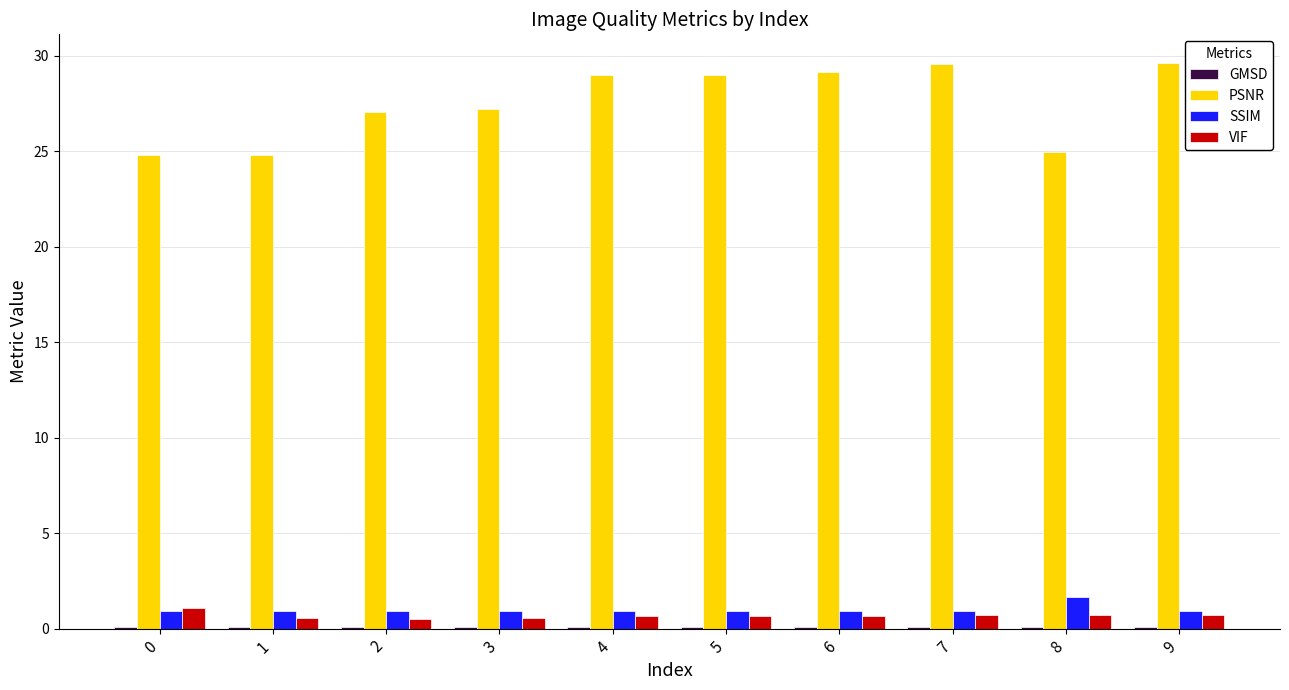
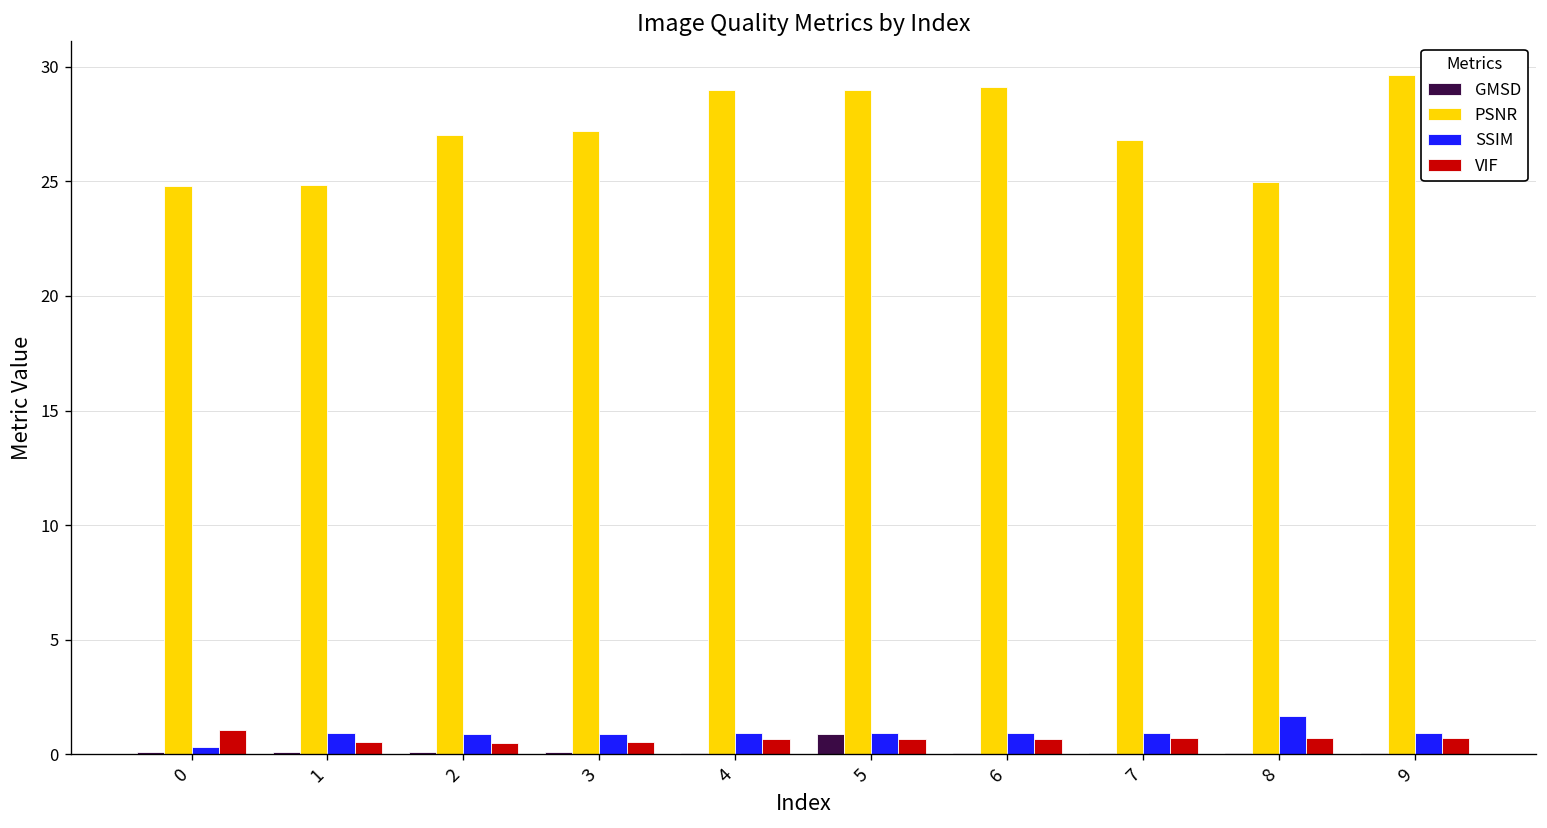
  {
    "GMSD": {
-     "5": 0.1
+     "5": 0.9
    },
    "PSNR": {
      "0": 24.8,
      "1": 24.8,
      "2": 27.0,
      "3": 27.2,
      "4": 29.0,
      "5": 29.0,
      "6": 29.1,
-     "7": 29.6,
+     "7": 26.8,
      "8": 25.0,
      "9": 29.6
    },
    "SSIM": {
-     "0": 0.9,
+     "0": 0.3,
      "1": 0.9,
      "2": 0.9,
      "3": 0.9,
      "4": 0.9,
      "5": 0.9,
      "6": 0.9,
      "7": 0.9,
      "8": 1.7,
      "9": 0.9
    },
    "VIF": {
      "0": 1.1,
      "1": 0.6,
      "2": 0.5,
      "3": 0.5,
      "4": 0.7,
      "5": 0.7,
      "6": 0.7,
      "7": 0.7,
      "8": 0.7,
      "9": 0.7
    }
  }
